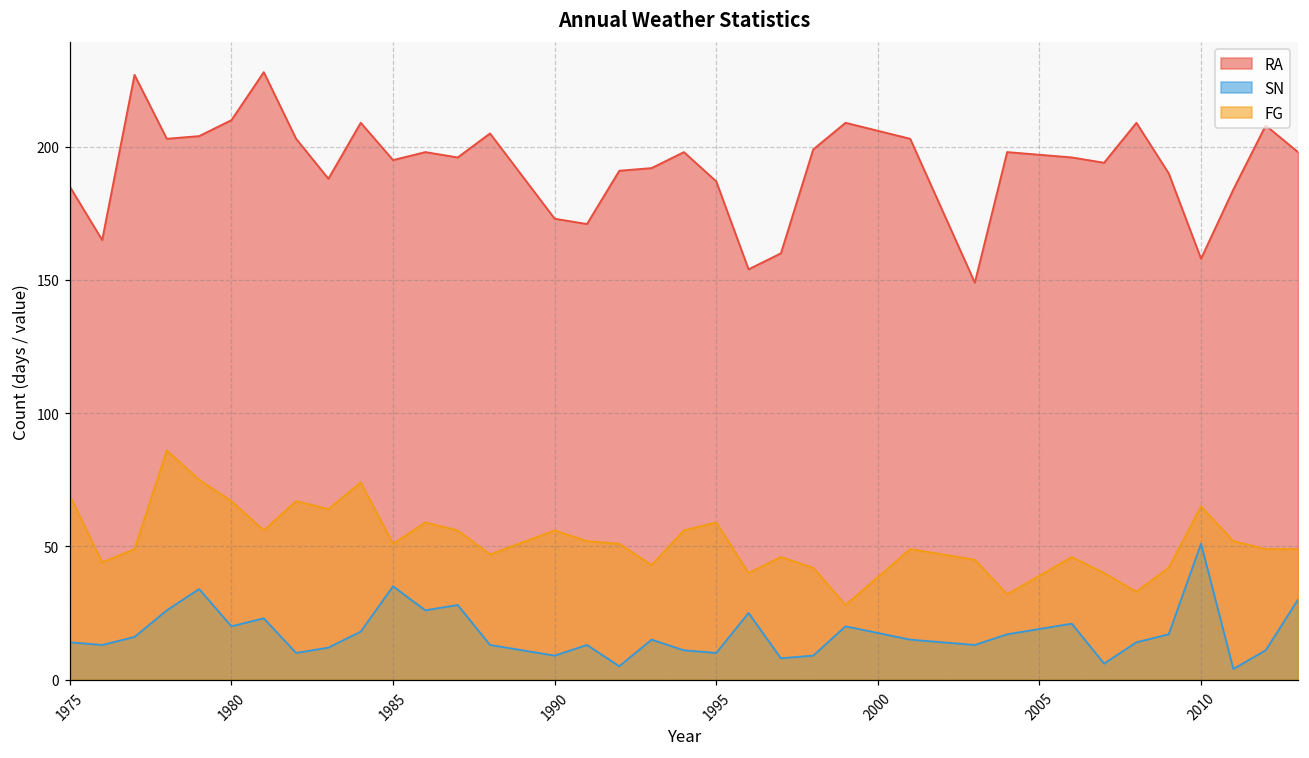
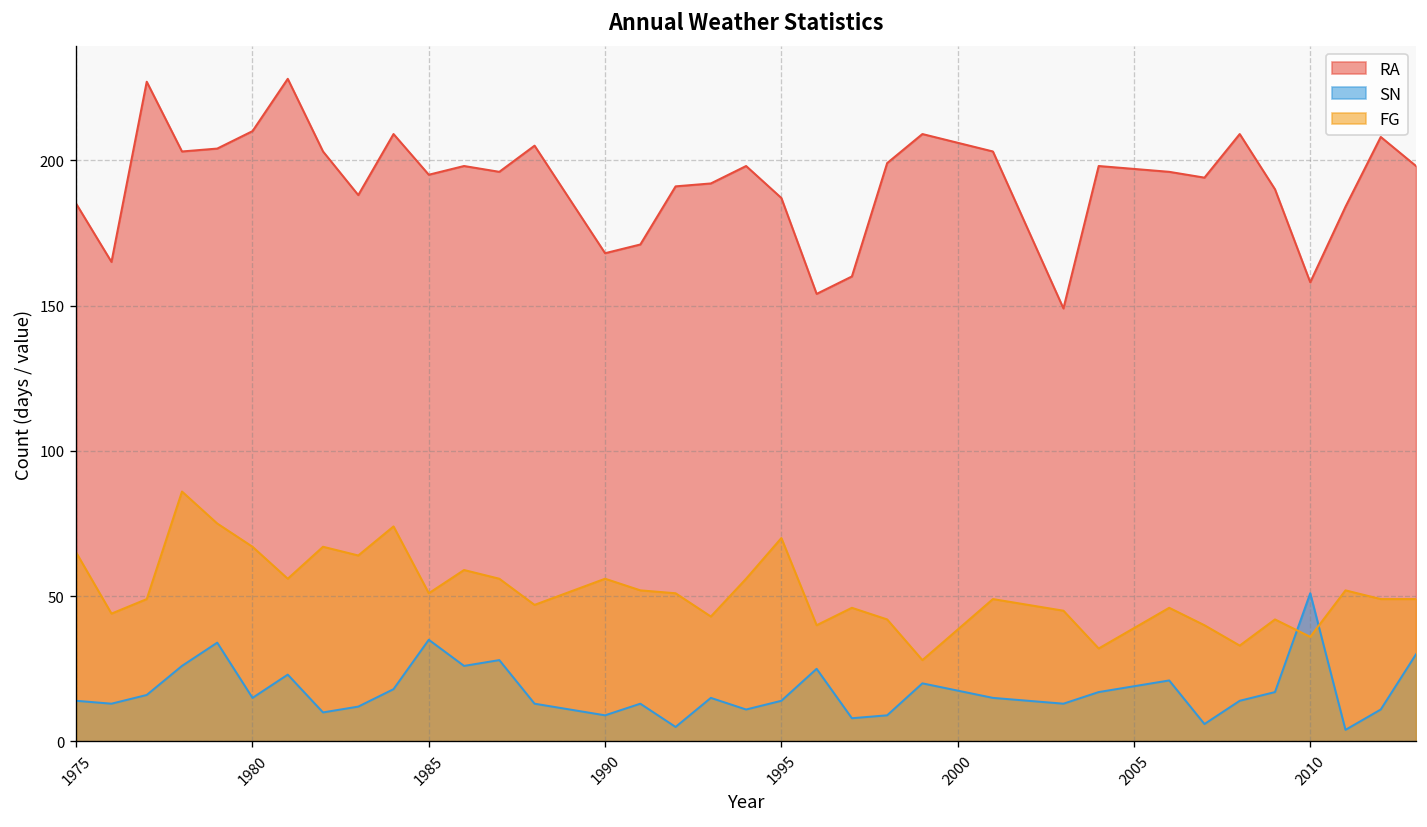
  {
    "RA": {
      "1975": 185,
      "1980": 210,
      "1985": 195,
-     "1990": 173,
+     "1990": 168,
      "1995": 187,
      "2010": 158
    },
    "SN": {
      "1975": 14,
-     "1980": 20,
+     "1980": 15,
      "1985": 35,
      "1990": 9,
-     "1995": 10,
+     "1995": 14,
      "2010": 51
    },
    "FG": {
-     "1975": 69,
+     "1975": 65,
      "1980": 67,
      "1985": 51,
      "1990": 56,
-     "1995": 59,
-     "2010": 65
+     "1995": 70,
+     "2010": 36
    }
  }
